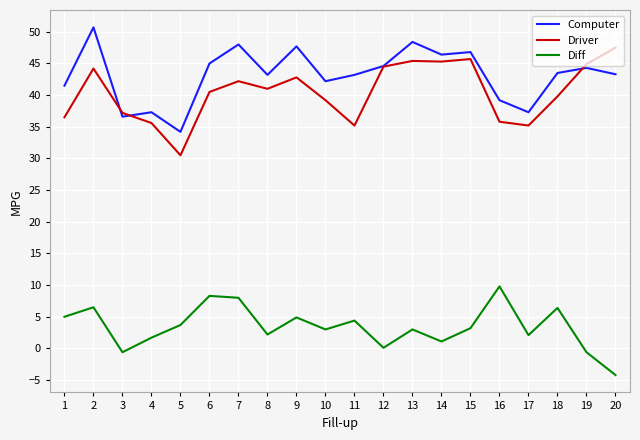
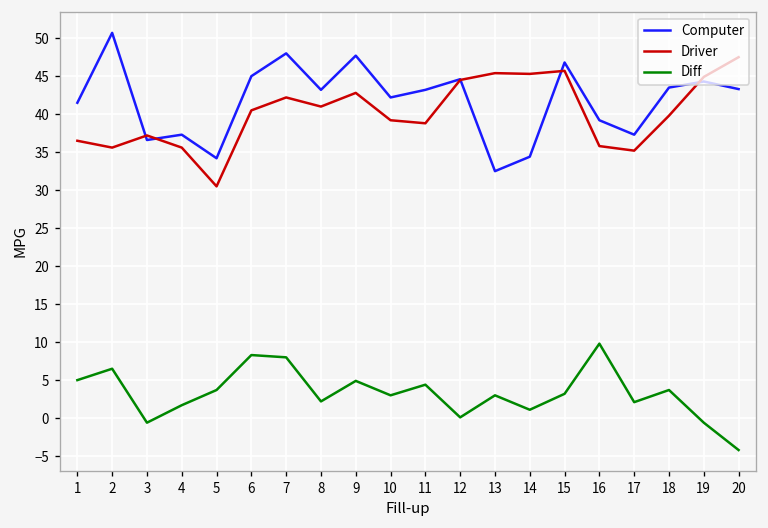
  {
    "Computer": {
      "1": 42,
      "2": 51,
      "3": 37,
      "4": 37,
      "5": 34,
      "6": 45,
      "7": 48,
      "8": 43,
      "9": 48,
      "10": 42,
      "11": 43,
-     "13": 48,
-     "14": 46,
+     "13": 33,
+     "14": 34,
      "15": 47,
      "16": 39,
      "17": 37,
      "18": 44,
      "19": 44,
      "20": 43
    },
    "Driver": {
      "1": 37,
-     "2": 44,
+     "2": 36,
      "3": 37,
      "4": 36,
      "5": 31,
      "6": 41,
      "7": 42,
      "8": 41,
      "9": 43,
      "10": 39,
-     "11": 35,
+     "11": 39,
      "13": 45,
      "14": 45,
      "15": 46,
      "16": 36,
      "17": 35,
      "18": 40
    },
    "Diff": {
      "1": 5,
      "2": 7,
      "3": -1,
      "4": 2,
      "5": 4,
      "6": 8,
      "7": 8,
      "8": 2,
      "9": 5,
      "10": 3,
      "11": 4,
      "12": 0,
      "13": 3,
      "14": 1,
      "15": 3,
      "16": 10,
      "17": 2,
-     "18": 6,
+     "18": 4,
      "19": -1,
      "20": -4
    }
  }
